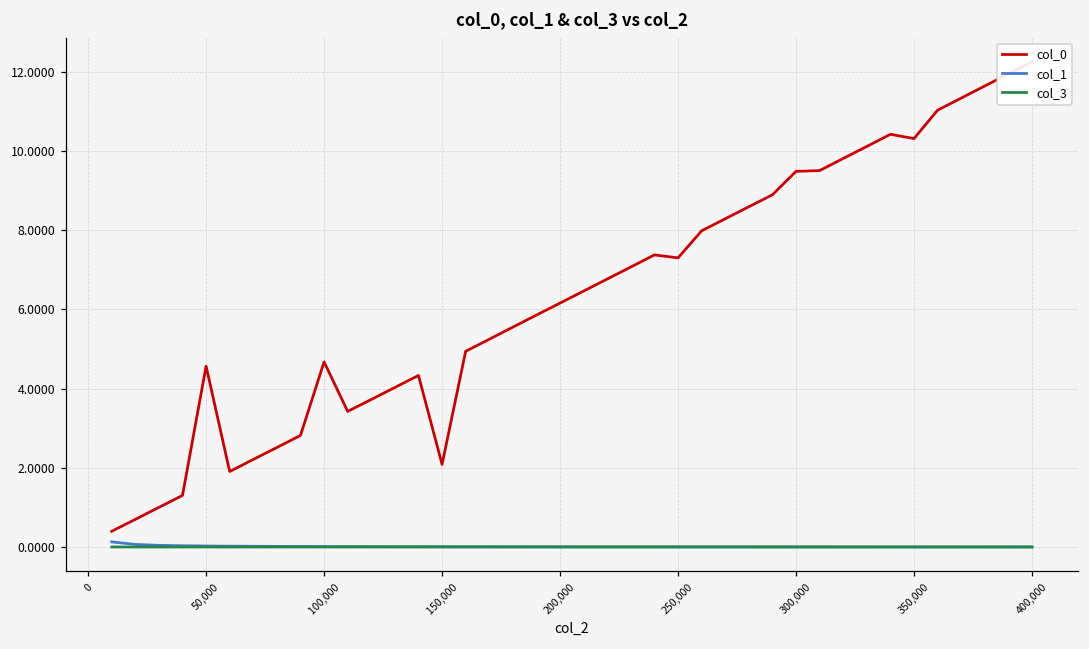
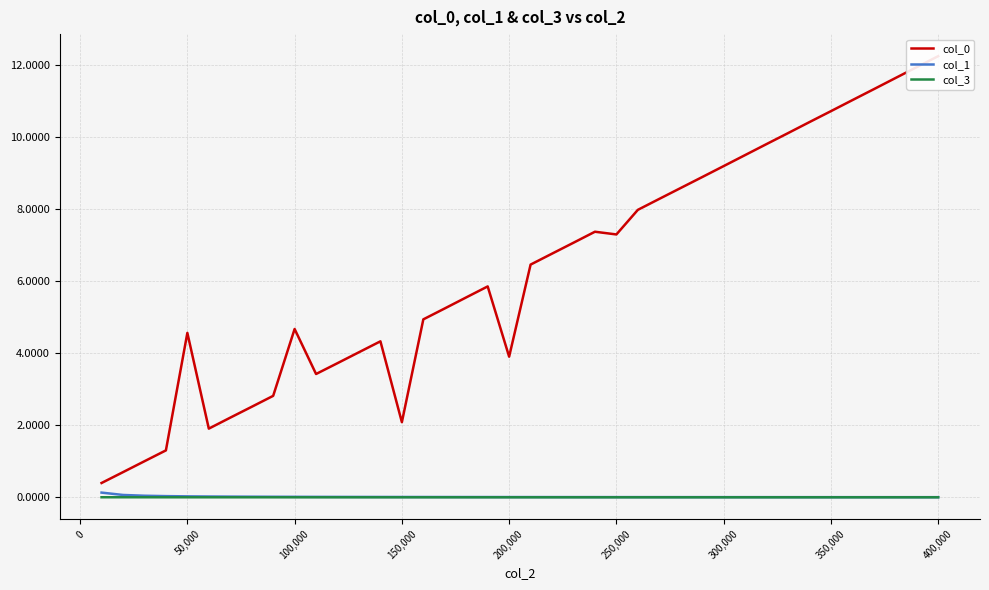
  {
    "col_0": {
      "50,000": 4.6,
      "100,000": 4.7,
      "150,000": 2.1,
-     "200,000": 6.2,
+     "200,000": 3.9,
      "250,000": 7.3,
-     "300,000": 9.5,
-     "350,000": 10.3
+     "300,000": 9.2,
+     "350,000": 10.7
    }
  }
